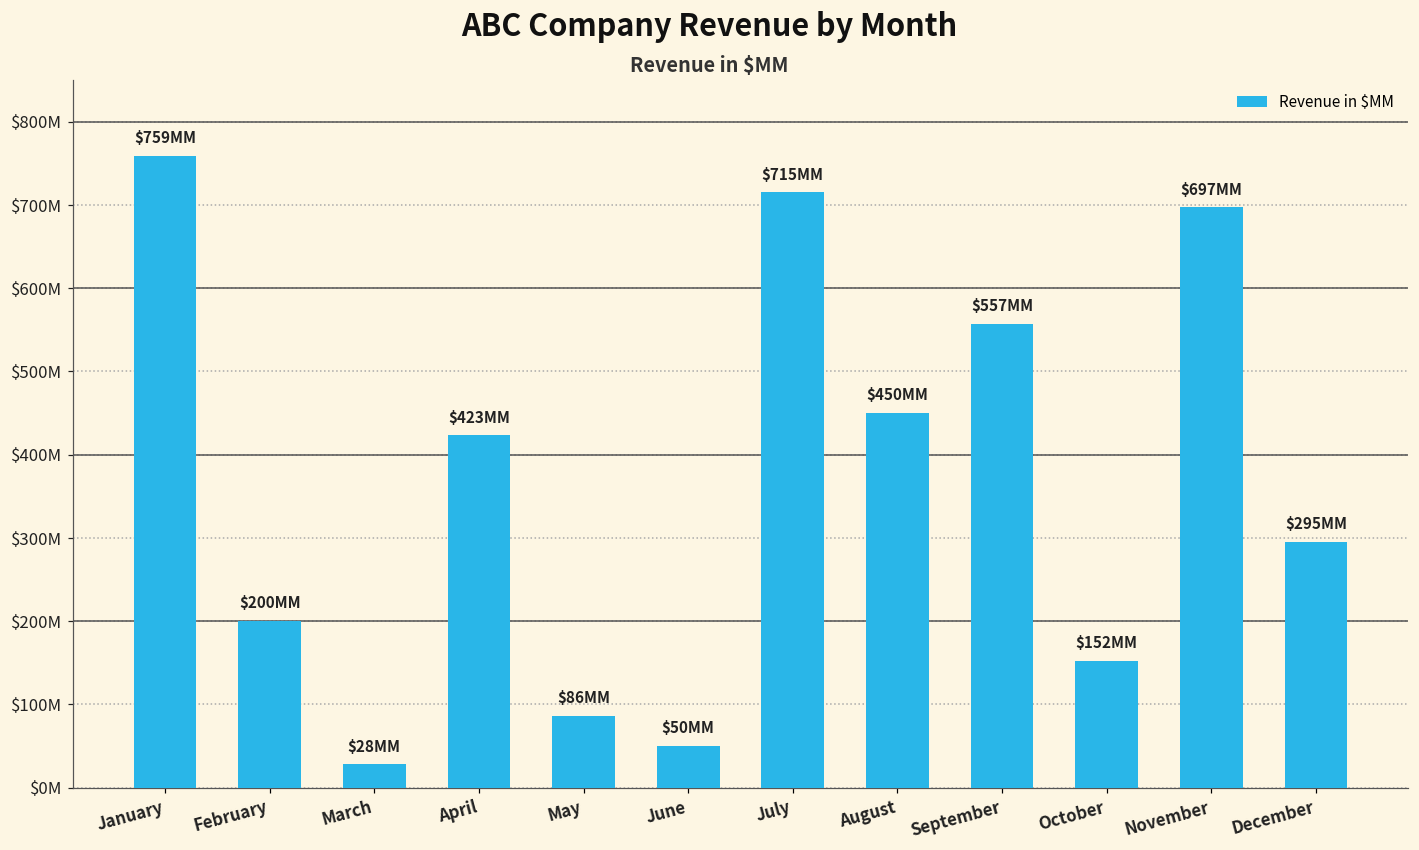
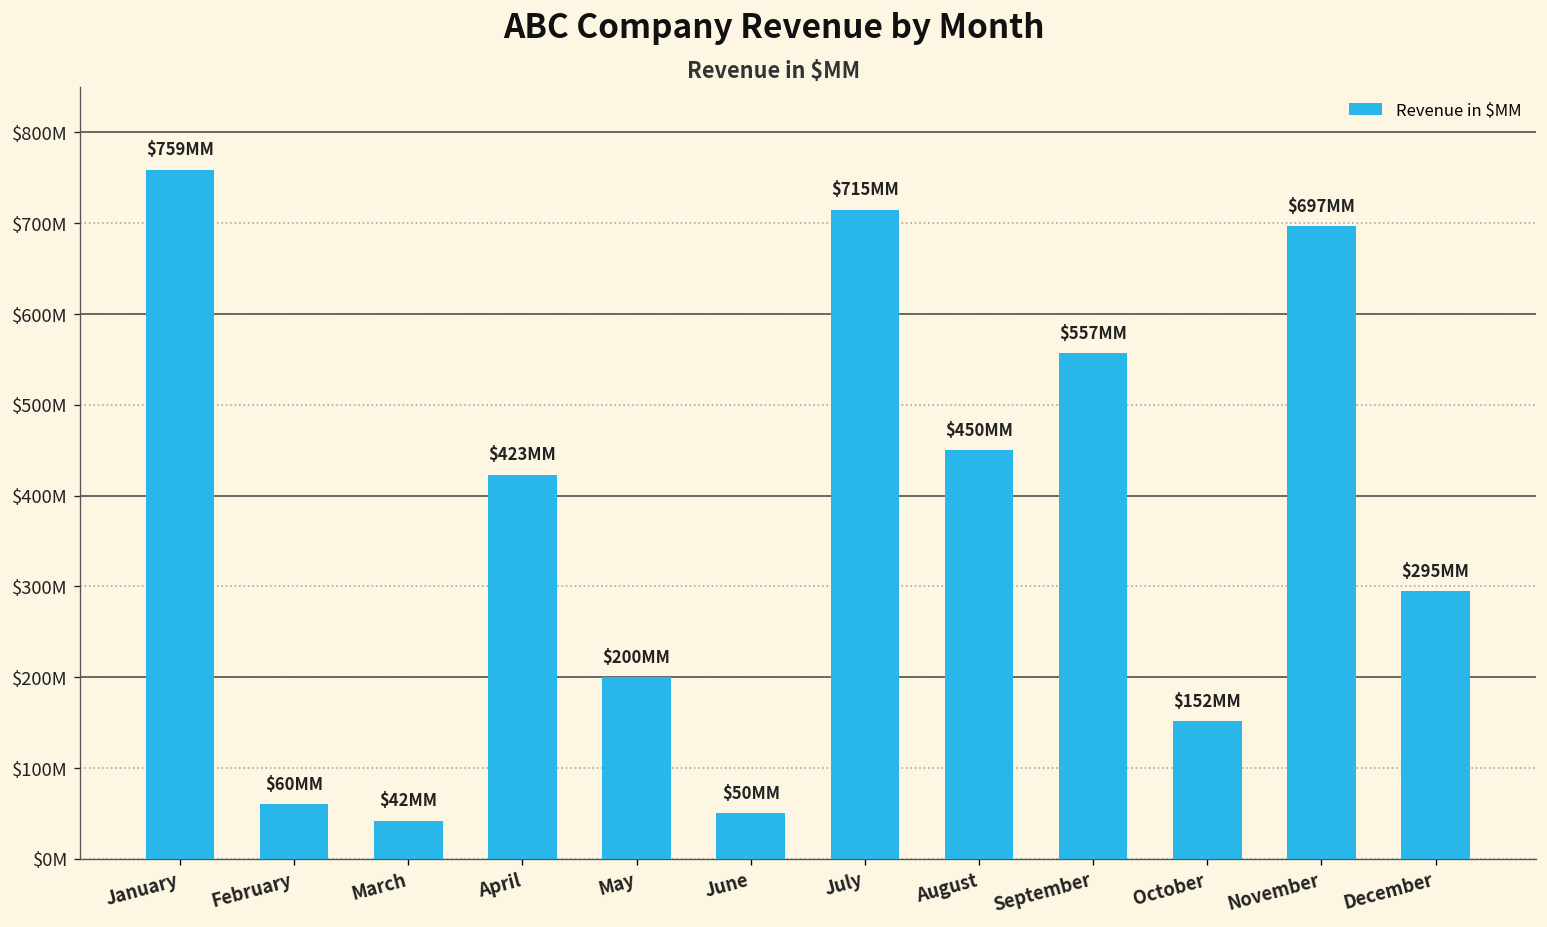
  {
    "January": "$759",
-   "February": "$200",
-   "March": "$28",
+   "February": "$60",
+   "March": "$42",
    "April": "$423",
-   "May": "$86",
+   "May": "$200",
    "June": "$50",
    "July": "$715",
    "August": "$450",
    "September": "$557",
    "October": "$152",
    "November": "$697",
    "December": "$295"
  }
